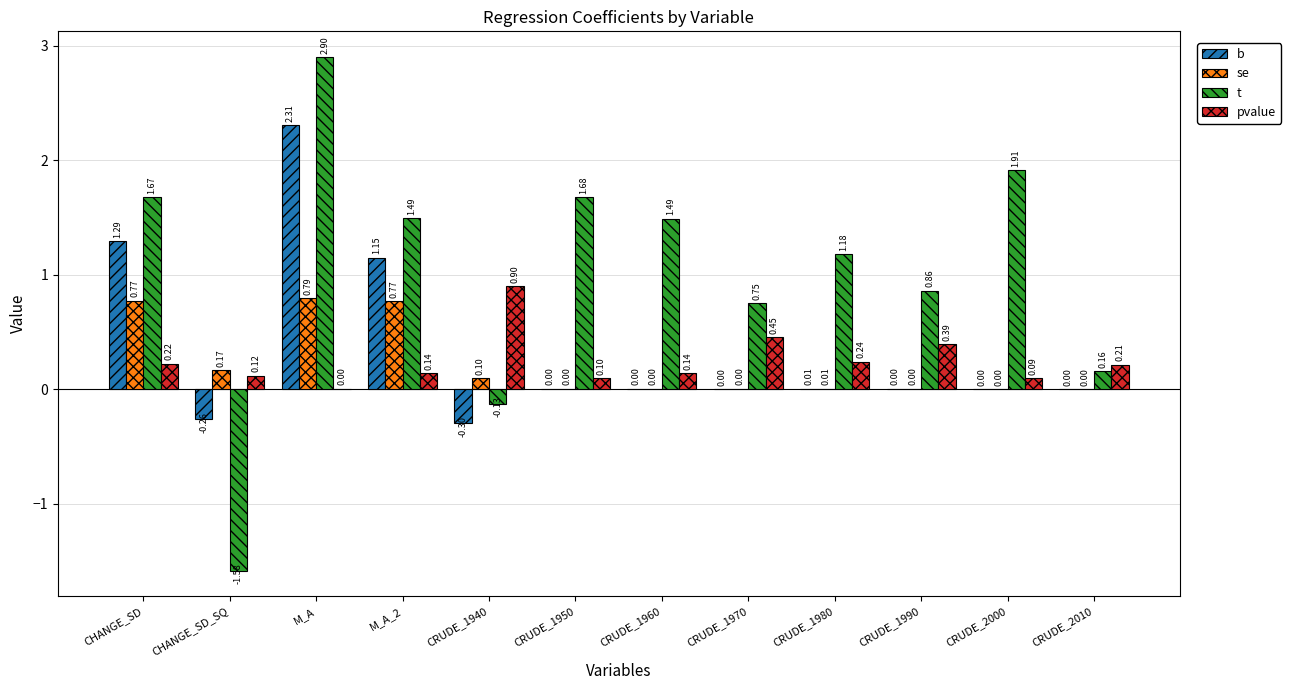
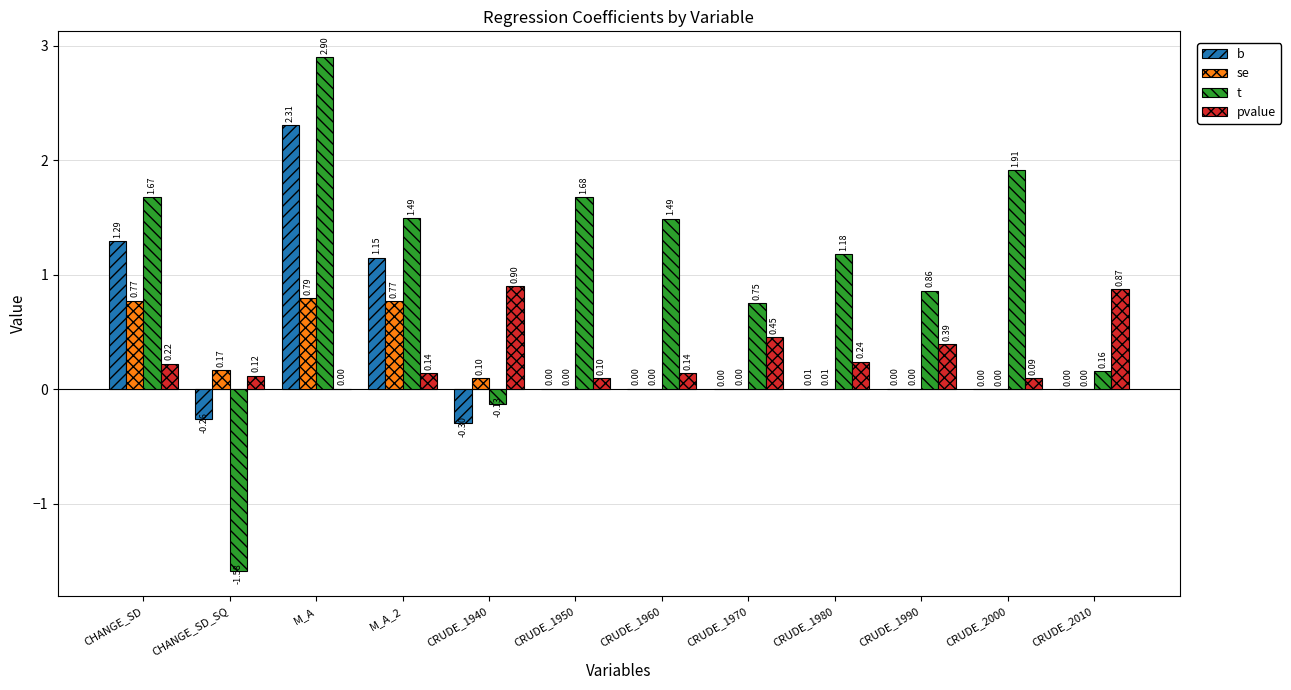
  {
    "b": {
      "CHANGE_SD": 1.29,
      "CHANGE_SD_SQ": -0.26,
      "M_A": 2.31,
      "M_A_2": 1.15,
      "CRUDE_1940": -0.30,
      "CRUDE_1950": 0.00,
      "CRUDE_1960": 0.00,
      "CRUDE_1970": 0.00,
      "CRUDE_1980": 0.01,
      "CRUDE_1990": 0.00,
      "CRUDE_2000": 0.00,
      "CRUDE_2010": 0.00
    },
    "se": {
      "CHANGE_SD": 0.77,
      "CHANGE_SD_SQ": 0.17,
      "M_A": 0.79,
      "M_A_2": 0.77,
      "CRUDE_1940": 0.10,
      "CRUDE_1950": 0.00,
      "CRUDE_1960": 0.00,
      "CRUDE_1970": 0.00,
      "CRUDE_1980": 0.01,
      "CRUDE_1990": 0.00,
      "CRUDE_2000": 0.00,
      "CRUDE_2010": 0.00
    },
    "t": {
      "CHANGE_SD": 1.67,
      "CHANGE_SD_SQ": -1.58,
      "M_A": 2.90,
      "M_A_2": 1.49,
      "CRUDE_1940": -0.13,
      "CRUDE_1950": 1.68,
      "CRUDE_1960": 1.49,
      "CRUDE_1970": 0.75,
      "CRUDE_1980": 1.18,
      "CRUDE_1990": 0.86,
      "CRUDE_2000": 1.91,
      "CRUDE_2010": 0.16
    },
    "pvalue": {
      "CHANGE_SD": 0.22,
      "CHANGE_SD_SQ": 0.12,
      "M_A": 0.00,
      "M_A_2": 0.14,
      "CRUDE_1940": 0.90,
      "CRUDE_1950": 0.10,
      "CRUDE_1960": 0.14,
      "CRUDE_1970": 0.45,
      "CRUDE_1980": 0.24,
      "CRUDE_1990": 0.39,
      "CRUDE_2000": 0.09,
-     "CRUDE_2010": 0.21
+     "CRUDE_2010": 0.87
    }
  }
